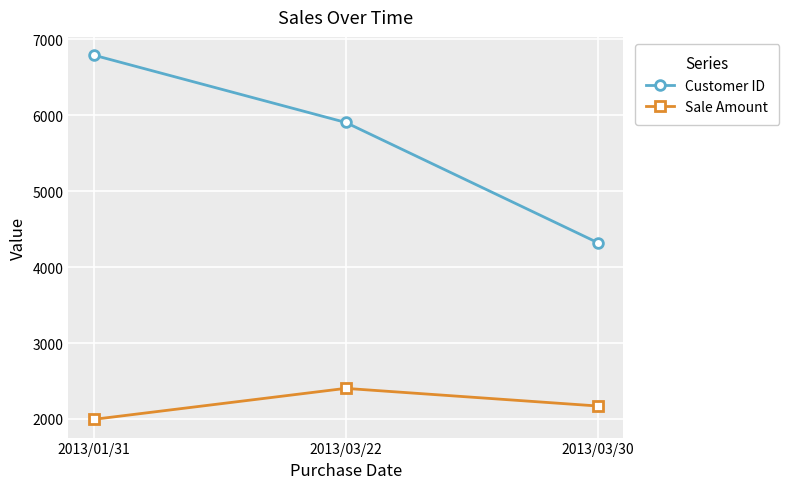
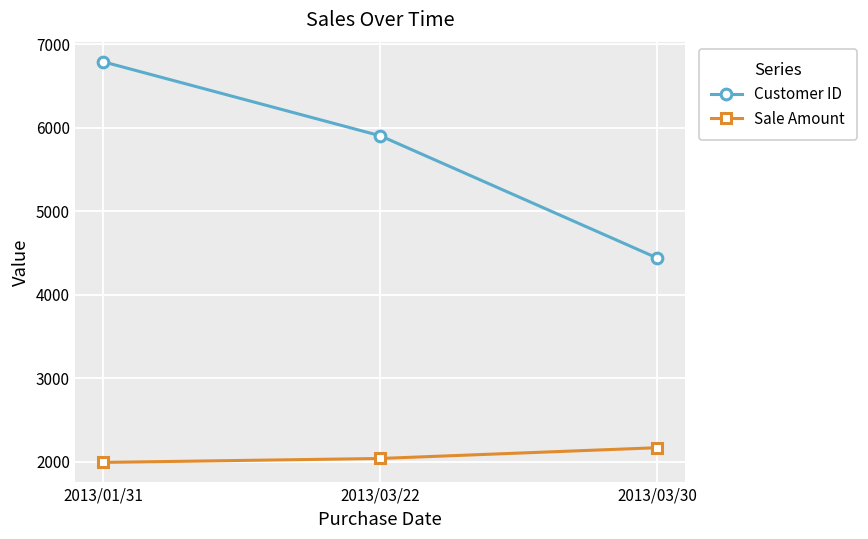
  {
    "Customer ID": {
      "2013/01/31": 6800,
      "2013/03/22": 5900,
-     "2013/03/30": 4300
+     "2013/03/30": 4400
    },
    "Sale Amount": {
      "2013/01/31": 2000,
-     "2013/03/22": 2400,
+     "2013/03/22": 2000,
      "2013/03/30": 2200
    }
  }
